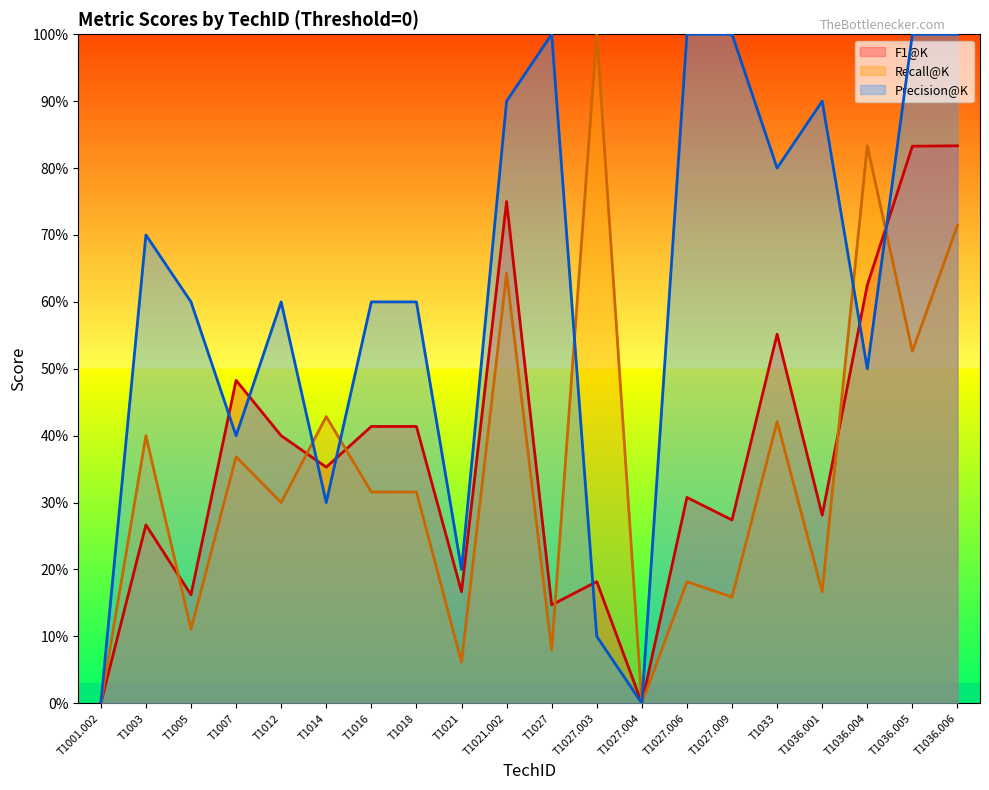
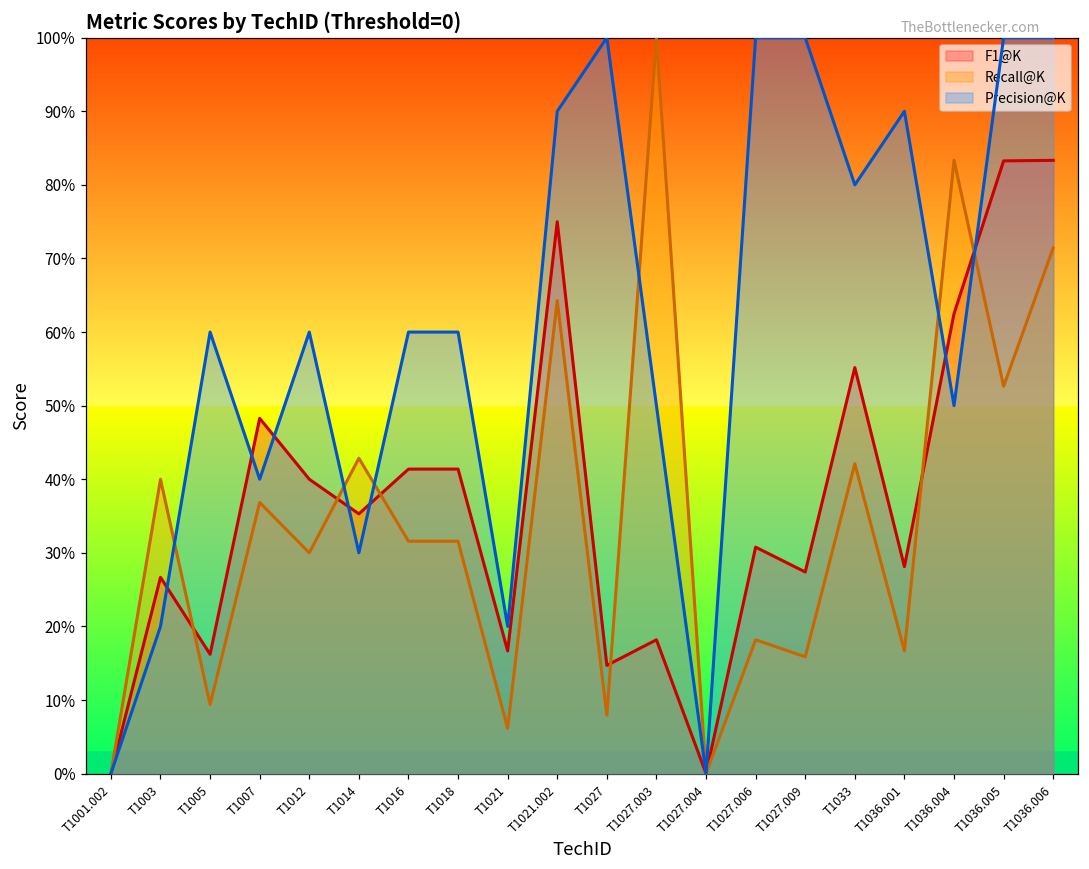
  {
    "F1@K": {
      "T1003": "27%",
      "T1005": "16%",
      "T1007": "48%",
      "T1012": "40%",
      "T1014": "35%",
      "T1016": "41%",
      "T1018": "41%",
      "T1021": "17%",
      "T1021.002": "75%",
      "T1027": "15%",
      "T1027.003": "18%",
      "T1027.006": "31%",
      "T1027.009": "27%",
      "T1033": "55%",
      "T1036.001": "28%",
      "T1036.004": "63%",
      "T1036.005": "83%",
      "T1036.006": "83%"
    },
    "Recall@K": {
      "T1003": "40%",
-     "T1005": "11%",
+     "T1005": "9%",
      "T1007": "37%",
      "T1012": "30%",
      "T1014": "43%",
      "T1016": "32%",
      "T1018": "32%",
      "T1021": "6%",
      "T1021.002": "64%",
      "T1027": "8%",
      "T1027.003": "100%",
      "T1027.006": "18%",
      "T1027.009": "16%",
      "T1033": "42%",
      "T1036.001": "17%",
      "T1036.004": "83%",
      "T1036.005": "53%",
      "T1036.006": "71%"
    },
    "Precision@K": {
-     "T1003": "70%",
+     "T1003": "20%",
      "T1005": "60%",
      "T1007": "40%",
      "T1012": "60%",
      "T1014": "30%",
      "T1016": "60%",
      "T1018": "60%",
      "T1021": "20%",
      "T1021.002": "90%",
      "T1027": "100%",
-     "T1027.003": "10%",
+     "T1027.003": "50%",
      "T1027.006": "100%",
      "T1027.009": "100%",
      "T1033": "80%",
      "T1036.001": "90%",
      "T1036.004": "50%",
      "T1036.005": "100%",
      "T1036.006": "100%"
    }
  }
